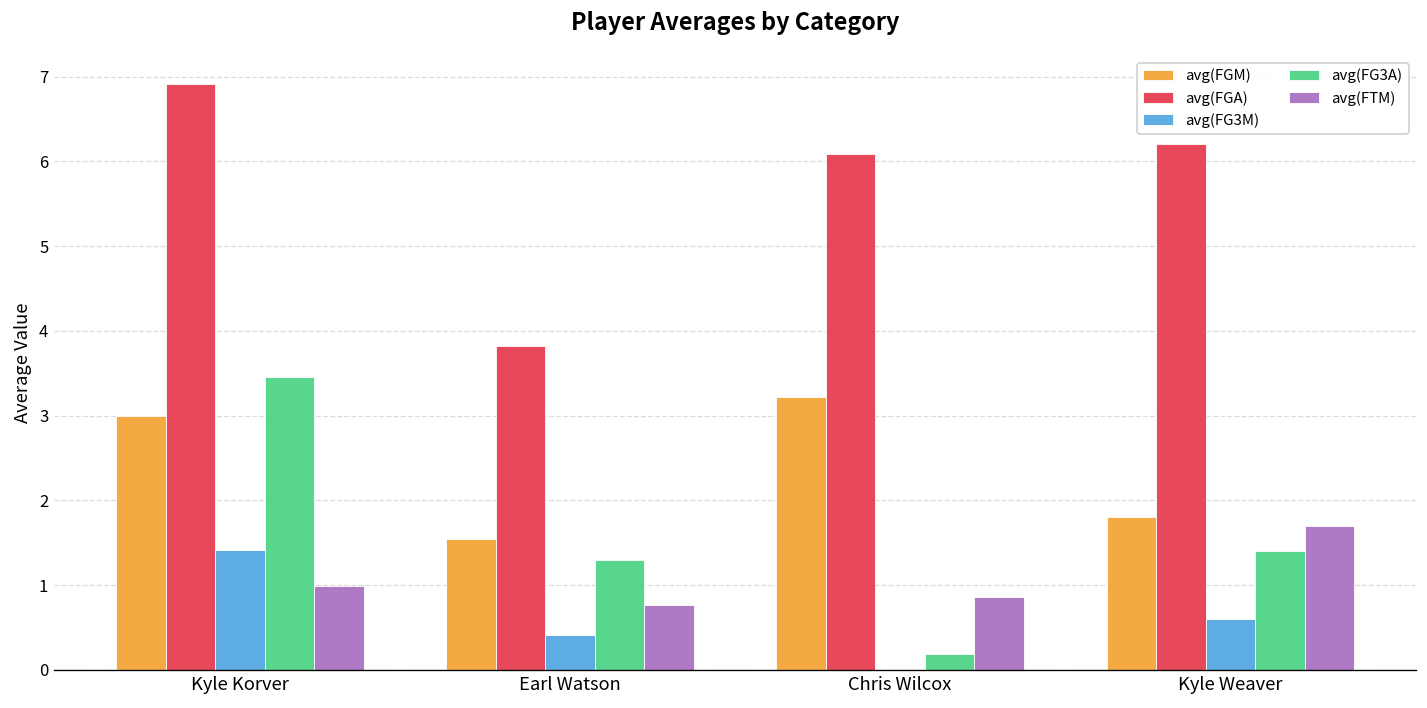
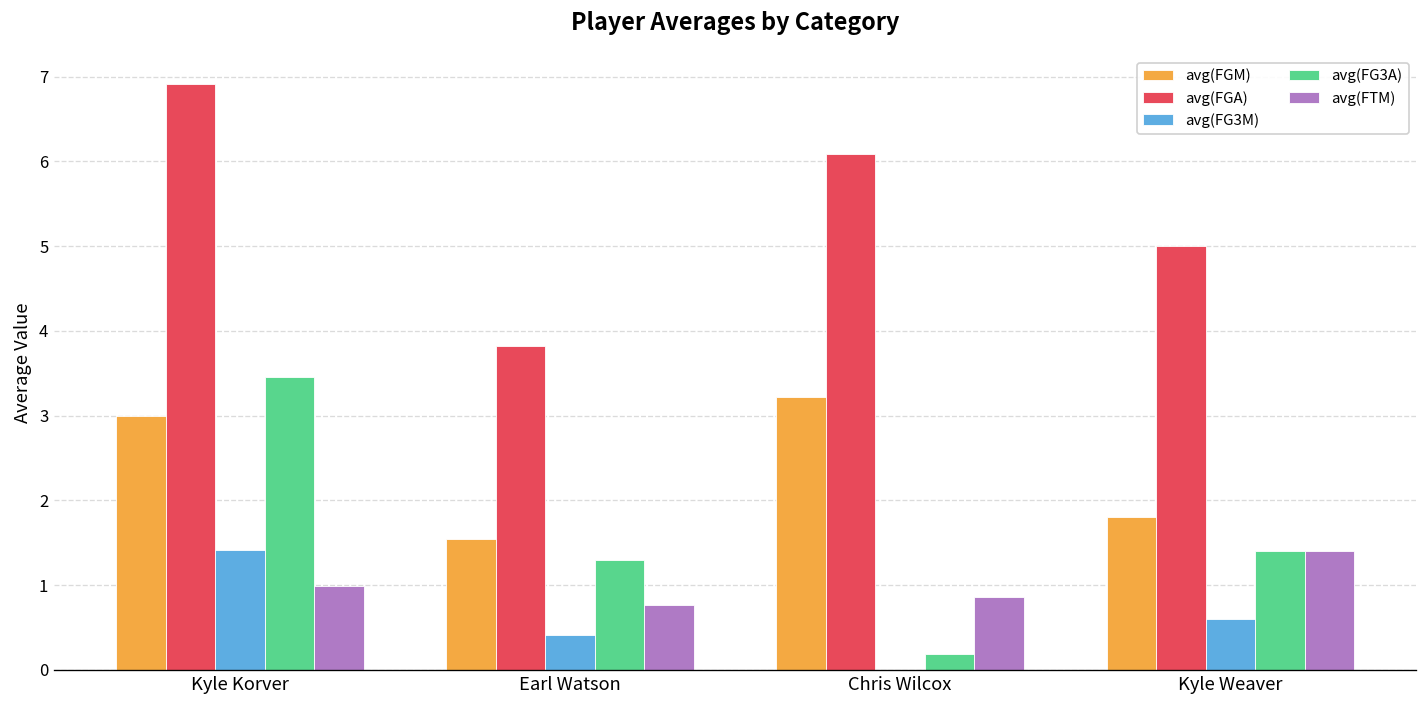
  {
    "avg(FGM)": {
      "Kyle Korver": 3.0,
      "Earl Watson": 1.5,
      "Chris Wilcox": 3.2,
      "Kyle Weaver": 1.8
    },
    "avg(FGA)": {
      "Kyle Korver": 6.9,
      "Earl Watson": 3.8,
      "Chris Wilcox": 6.1,
-     "Kyle Weaver": 6.2
+     "Kyle Weaver": 5.0
    },
    "avg(FG3M)": {
      "Kyle Korver": 1.4,
      "Earl Watson": 0.4,
      "Chris Wilcox": 0.0,
      "Kyle Weaver": 0.6
    },
    "avg(FG3A)": {
      "Kyle Korver": 3.4,
      "Earl Watson": 1.3,
      "Chris Wilcox": 0.2,
      "Kyle Weaver": 1.4
    },
    "avg(FTM)": {
      "Kyle Korver": 1.0,
      "Earl Watson": 0.8,
      "Chris Wilcox": 0.9,
-     "Kyle Weaver": 1.7
+     "Kyle Weaver": 1.4
    }
  }
